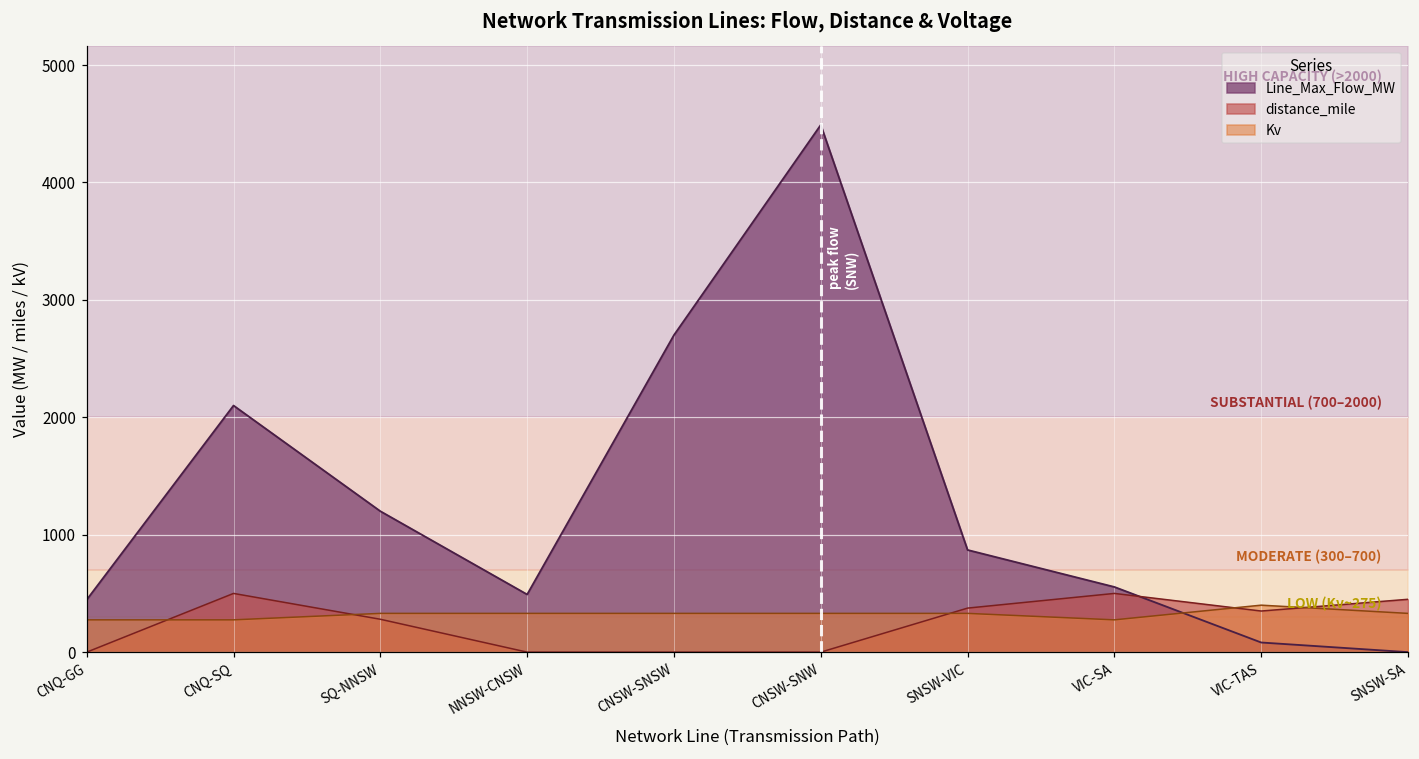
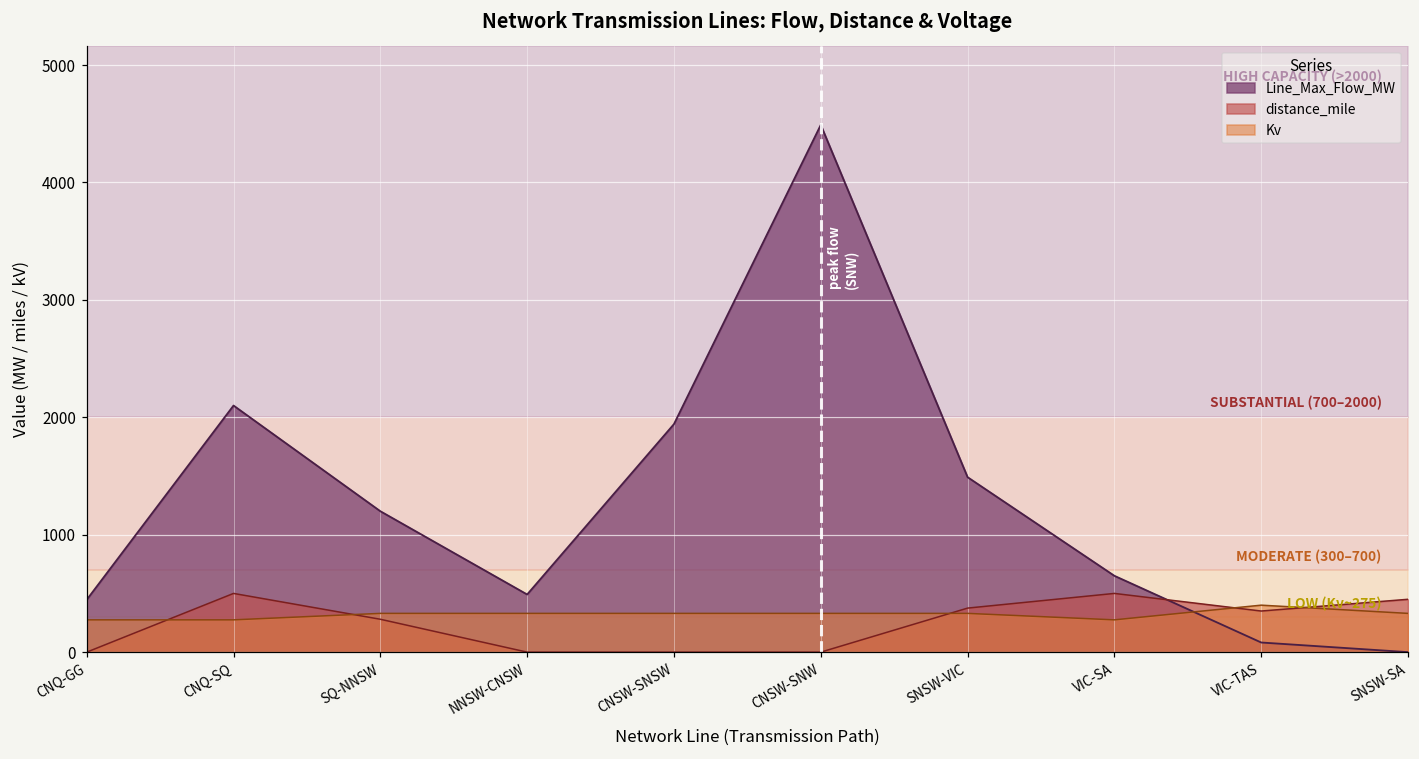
  {
    "Line_Max_Flow_MW": {
      "CNQ-GG": 450,
      "CNQ-SQ": 2100,
      "SQ-NNSW": 1200,
      "NNSW-CNSW": 490,
-     "CNSW-SNSW": 2700,
+     "CNSW-SNSW": 1940,
      "CNSW-SNW": 4490,
-     "SNSW-VIC": 870,
-     "VIC-SA": 560,
+     "SNSW-VIC": 1490,
+     "VIC-SA": 650,
      "VIC-TAS": 80,
      "SNSW-SA": 0
    }
  }
